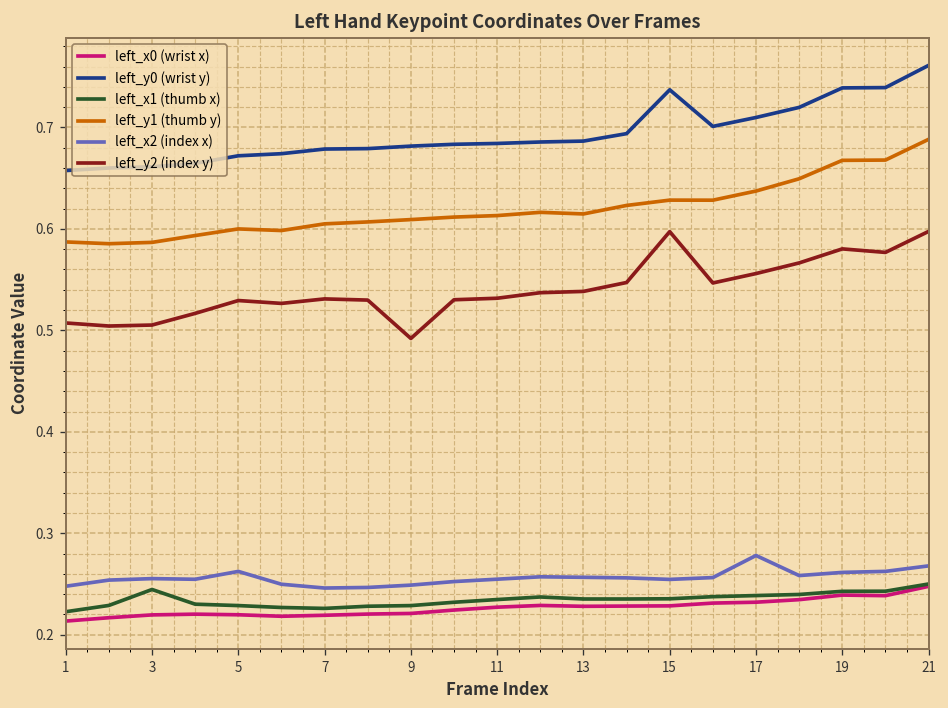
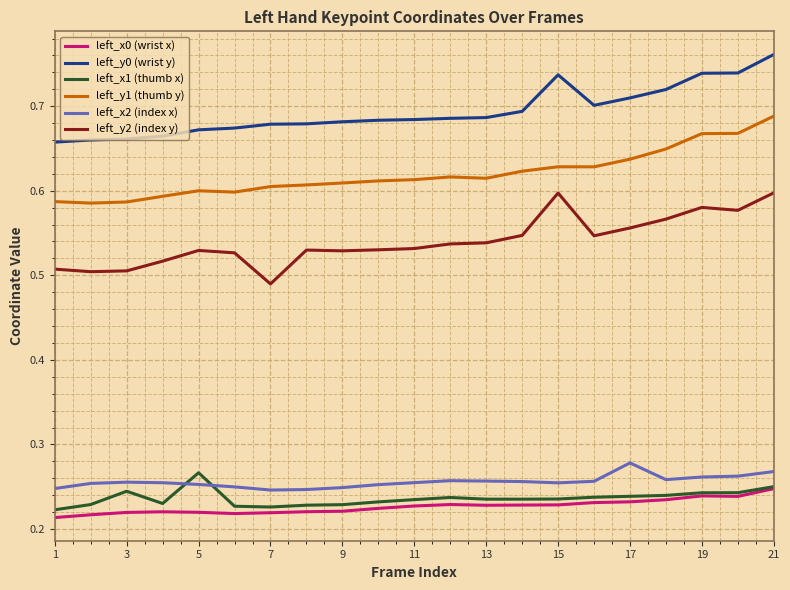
  {
    "left_x0 (wrist x)": {
      "1": 0.21,
      "3": 0.22,
      "5": 0.22,
      "7": 0.22,
      "9": 0.22,
      "11": 0.23,
      "13": 0.23,
      "15": 0.23,
      "17": 0.23,
      "19": 0.24
    },
    "left_y0 (wrist y)": {
      "1": 0.66,
      "5": 0.67,
      "7": 0.68,
      "9": 0.68,
      "11": 0.68,
      "13": 0.69,
      "15": 0.74,
      "17": 0.71,
      "19": 0.74,
      "21": 0.76
    },
    "left_x1 (thumb x)": {
      "1": 0.22,
      "3": 0.24,
-     "5": 0.23,
+     "5": 0.27,
      "7": 0.23,
      "9": 0.23,
      "11": 0.23,
      "13": 0.24,
      "15": 0.24,
      "17": 0.24,
      "19": 0.24
    },
    "left_y1 (thumb y)": {
      "1": 0.59,
      "3": 0.59,
      "5": 0.60,
      "7": 0.60,
      "9": 0.61,
      "11": 0.61,
      "13": 0.61,
      "15": 0.63,
      "17": 0.64,
      "19": 0.67,
      "21": 0.69
    },
    "left_x2 (index x)": {
      "1": 0.25,
      "3": 0.26,
-     "5": 0.26,
+     "5": 0.25,
      "7": 0.25,
      "9": 0.25,
      "11": 0.25,
      "13": 0.26,
      "15": 0.25,
      "17": 0.28,
      "19": 0.26,
      "21": 0.27
    },
    "left_y2 (index y)": {
      "1": 0.51,
      "3": 0.51,
      "5": 0.53,
-     "7": 0.53,
-     "9": 0.49,
+     "7": 0.49,
+     "9": 0.53,
      "11": 0.53,
      "13": 0.54,
      "15": 0.60,
      "17": 0.56,
      "19": 0.58,
      "21": 0.60
    }
  }
